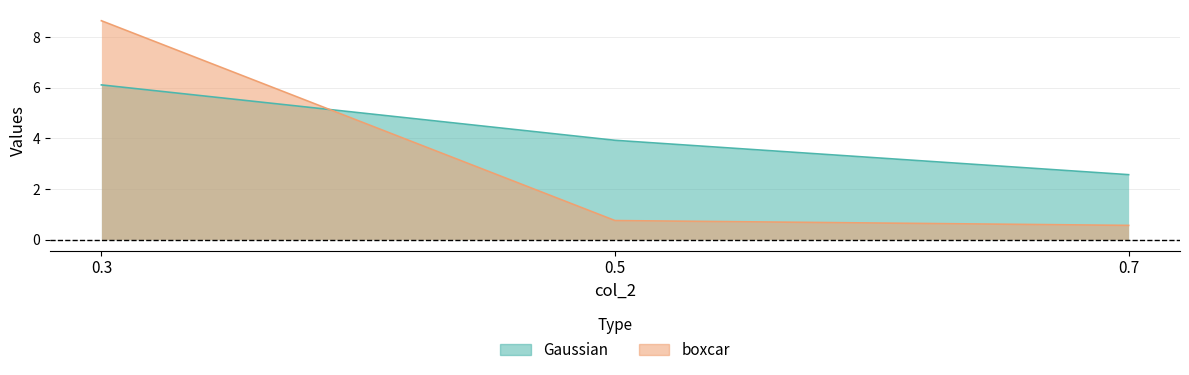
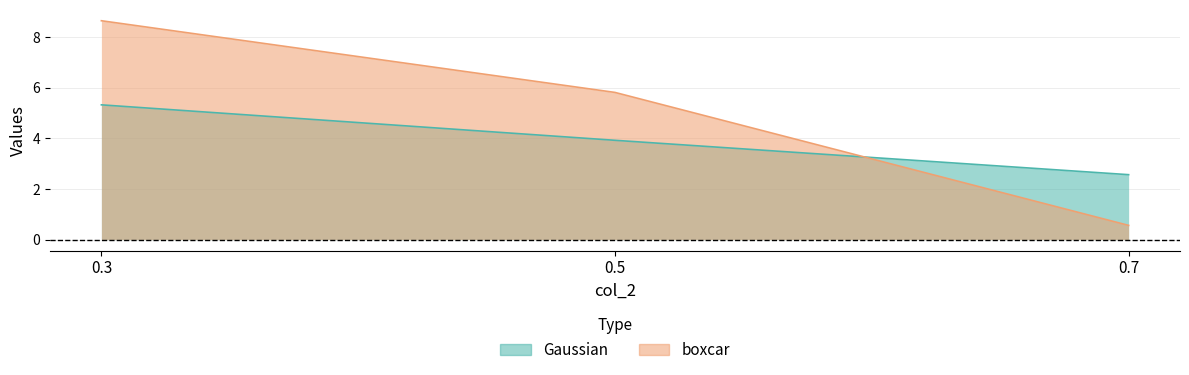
  {
    "Gaussian": {
-     "0.3": 6.1,
+     "0.3": 5.3,
      "0.5": 3.9,
      "0.7": 2.6
    },
    "boxcar": {
      "0.3": 8.6,
-     "0.5": 0.8,
+     "0.5": 5.8,
      "0.7": 0.6
    }
  }
